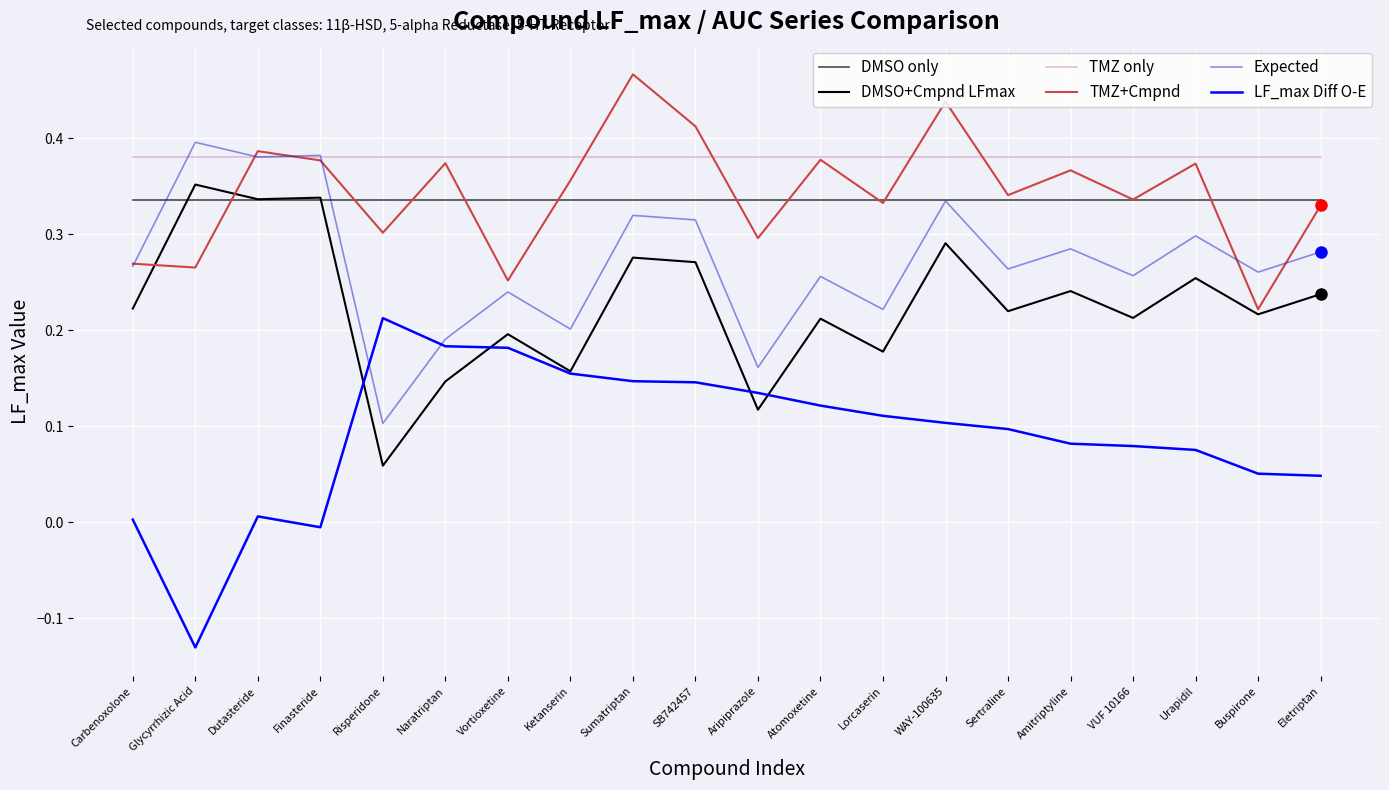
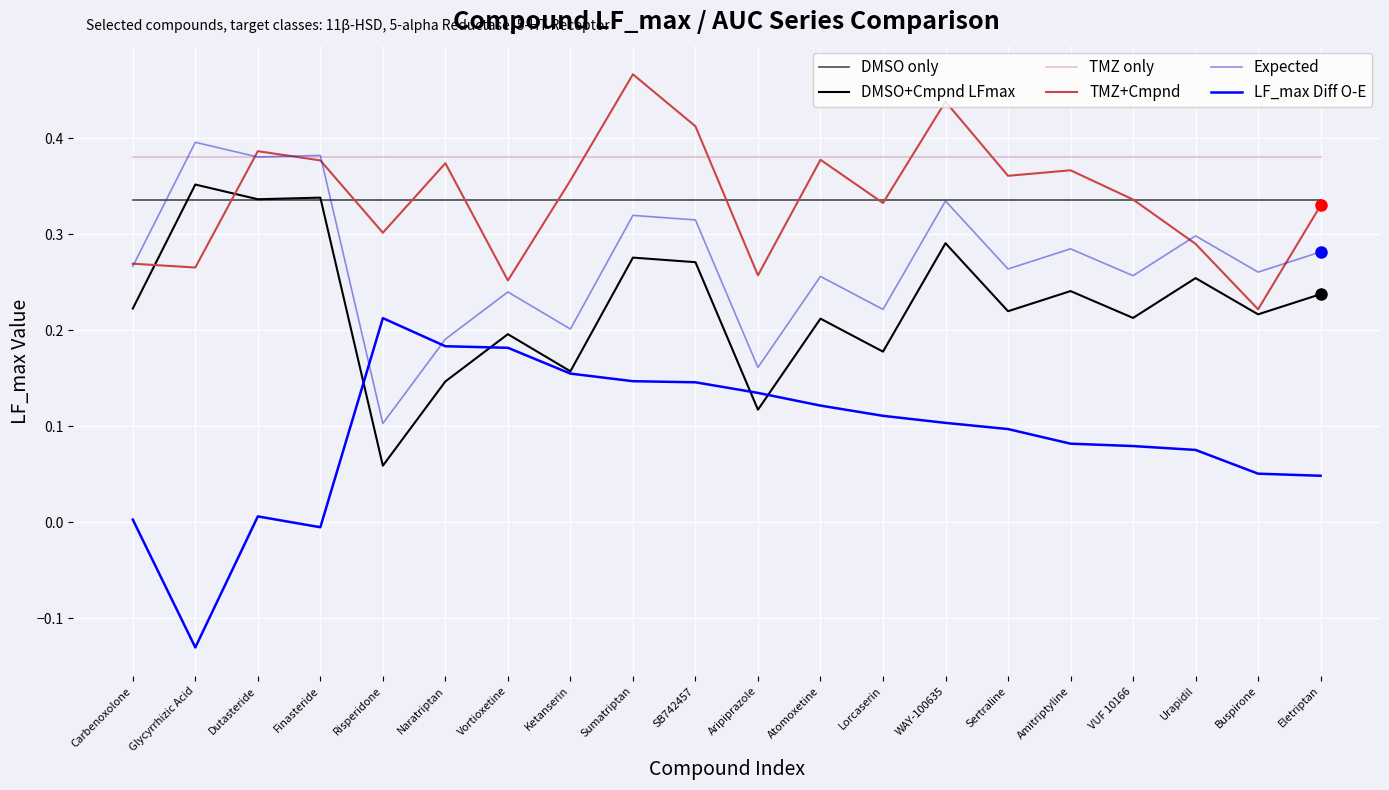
  {
    "TMZ only": {
      "Carbenoxolone": 0.38,
      "Glycyrrhizic Acid": 0.38,
      "Risperidone": 0.38,
      "Naratriptan": 0.38,
      "Vortioxetine": 0.38,
      "Ketanserin": 0.38,
      "Sumatriptan": 0.38,
      "SB742457": 0.38,
      "Aripiprazole": 0.38,
      "Lorcaserin": 0.38,
      "WAY-100635": 0.38,
      "Sertraline": 0.38,
      "Amitriptyline": 0.38,
      "VUF 10166": 0.38,
      "Urapidil": 0.38,
      "Buspirone": 0.38,
      "Eletriptan": 0.38
    },
    "TMZ+Cmpnd": {
      "Carbenoxolone": 0.27,
      "Glycyrrhizic Acid": 0.27,
      "Dutasteride": 0.39,
      "Finasteride": 0.38,
      "Risperidone": 0.30,
      "Naratriptan": 0.37,
      "Vortioxetine": 0.25,
      "Ketanserin": 0.36,
      "Sumatriptan": 0.47,
      "SB742457": 0.41,
-     "Aripiprazole": 0.30,
+     "Aripiprazole": 0.26,
      "Lorcaserin": 0.33,
-     "Sertraline": 0.34,
+     "Sertraline": 0.36,
      "Amitriptyline": 0.37,
-     "Urapidil": 0.37,
+     "Urapidil": 0.29,
      "Buspirone": 0.22
    },
    "Expected": {
      "Carbenoxolone": 0.27,
      "Glycyrrhizic Acid": 0.40,
      "Risperidone": 0.10,
      "Naratriptan": 0.19,
      "Vortioxetine": 0.24,
      "Ketanserin": 0.20,
      "Sumatriptan": 0.32,
      "SB742457": 0.31,
      "Aripiprazole": 0.16,
      "Atomoxetine": 0.26,
      "Lorcaserin": 0.22,
      "Sertraline": 0.26,
      "Amitriptyline": 0.28,
      "VUF 10166": 0.26,
      "Urapidil": 0.30,
      "Buspirone": 0.26
    }
  }
